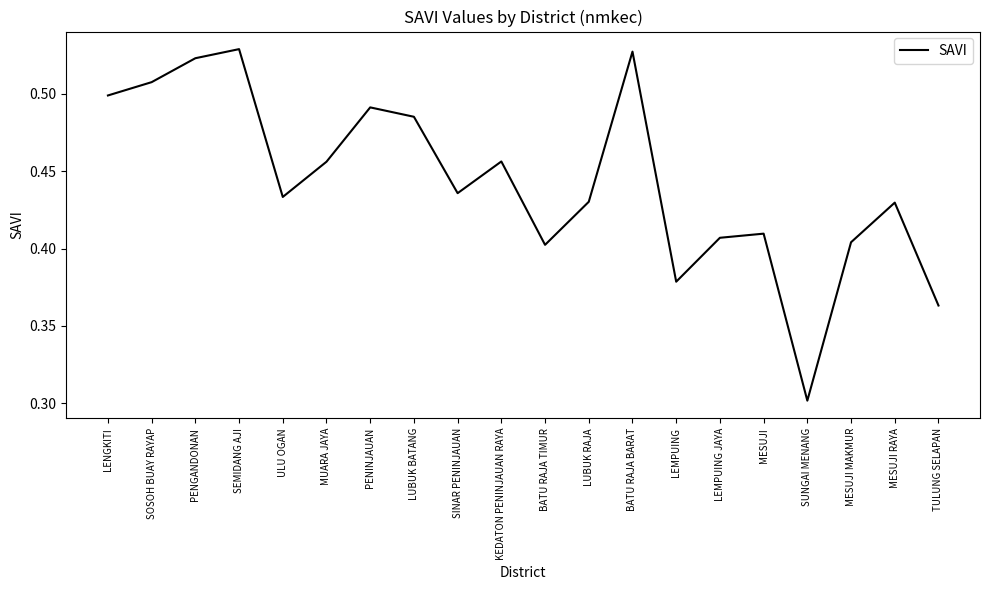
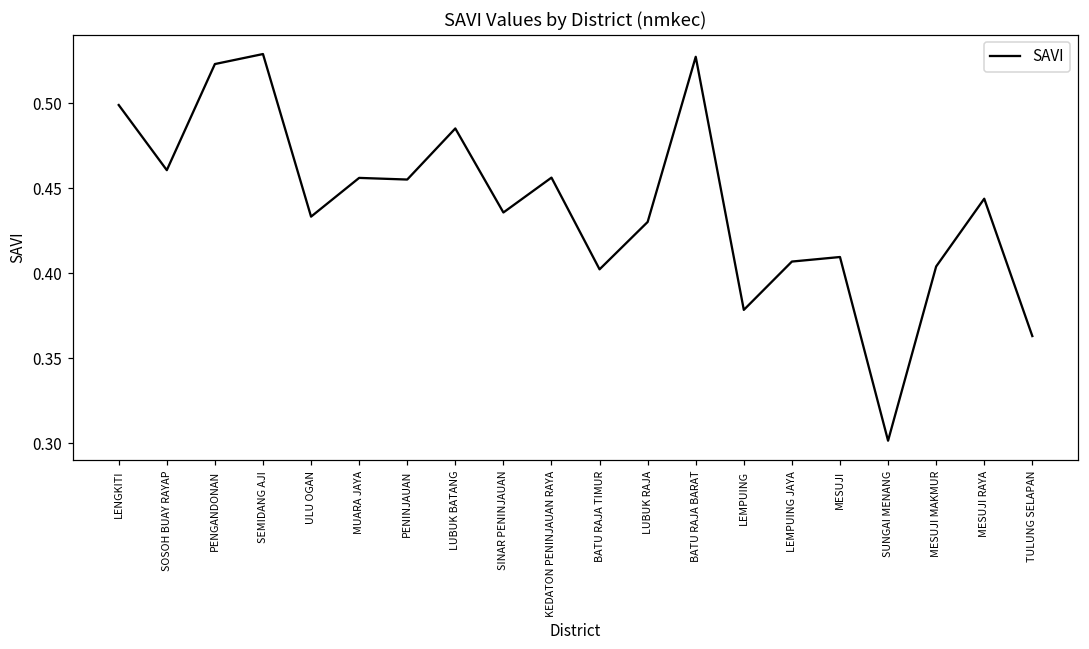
  {
    "LENGKITI": 0.499,
-   "SOSOH BUAY RAYAP": 0.508,
+   "SOSOH BUAY RAYAP": 0.461,
    "PENGANDONAN": 0.523,
    "SEMIDANG AJI": 0.529,
    "ULU OGAN": 0.433,
    "MUARA JAYA": 0.456,
-   "PENINJAUAN": 0.491,
+   "PENINJAUAN": 0.455,
    "LUBUK BATANG": 0.485,
    "SINAR PENINJAUAN": 0.436,
    "KEDATON PENINJAUAN RAYA": 0.456,
    "BATU RAJA TIMUR": 0.402,
    "LUBUK RAJA": 0.430,
    "BATU RAJA BARAT": 0.527,
    "LEMPUING": 0.379,
    "LEMPUING JAYA": 0.407,
    "MESUJI": 0.410,
    "SUNGAI MENANG": 0.302,
    "MESUJI MAKMUR": 0.404,
-   "MESUJI RAYA": 0.430,
+   "MESUJI RAYA": 0.444,
    "TULUNG SELAPAN": 0.363
  }
